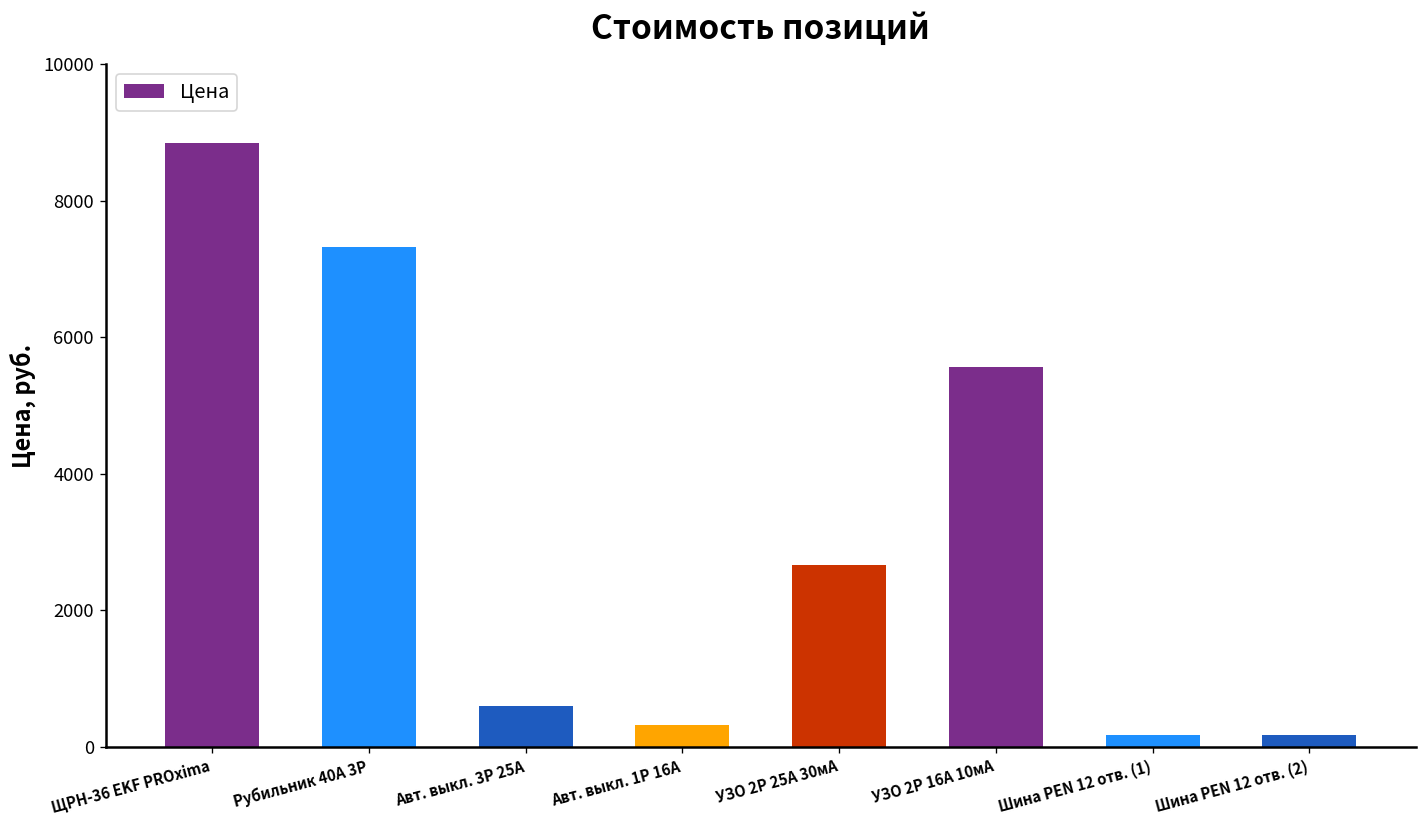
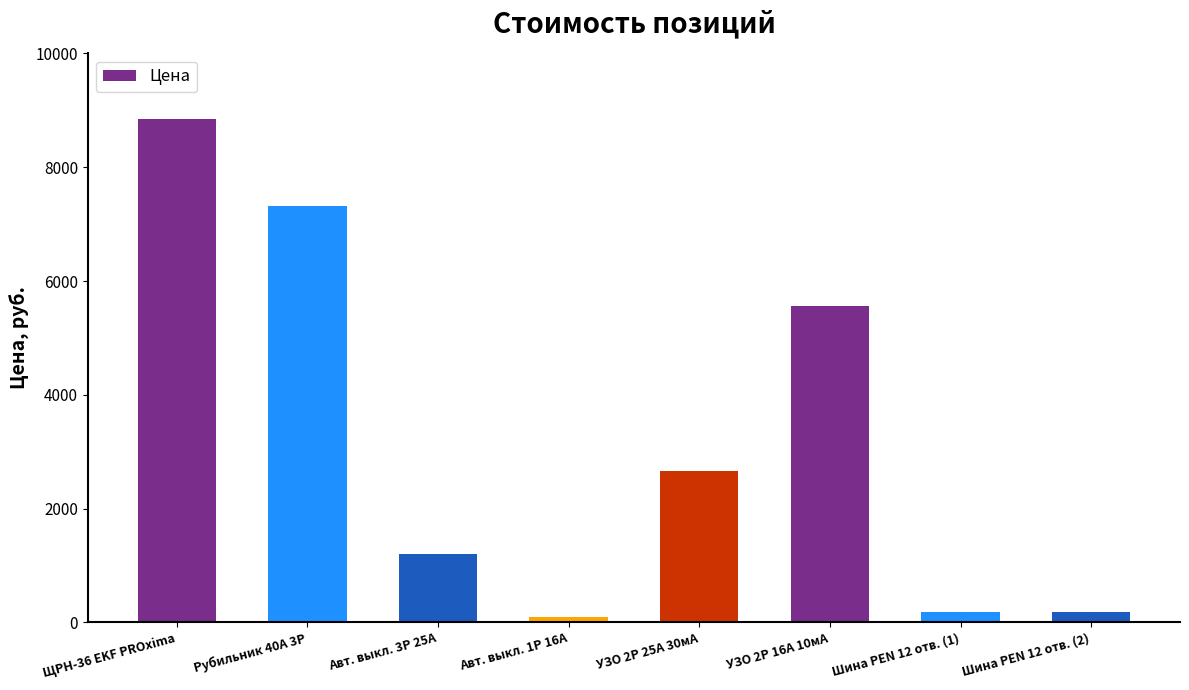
  {
    "ЩРН-36 EKF PROxima": 8800,
    "Рубильник 40A 3P": 7300,
-   "Авт. выкл. 3P 25А": 600,
-   "Авт. выкл. 1P 16А": 300,
+   "Авт. выкл. 3P 25А": 1200,
+   "Авт. выкл. 1P 16А": 100,
    "УЗО 2P 25А 30мА": 2700,
    "УЗО 2P 16А 10мА": 5600,
    "Шина PEN 12 отв. (1)": 200,
    "Шина PEN 12 отв. (2)": 200
  }
